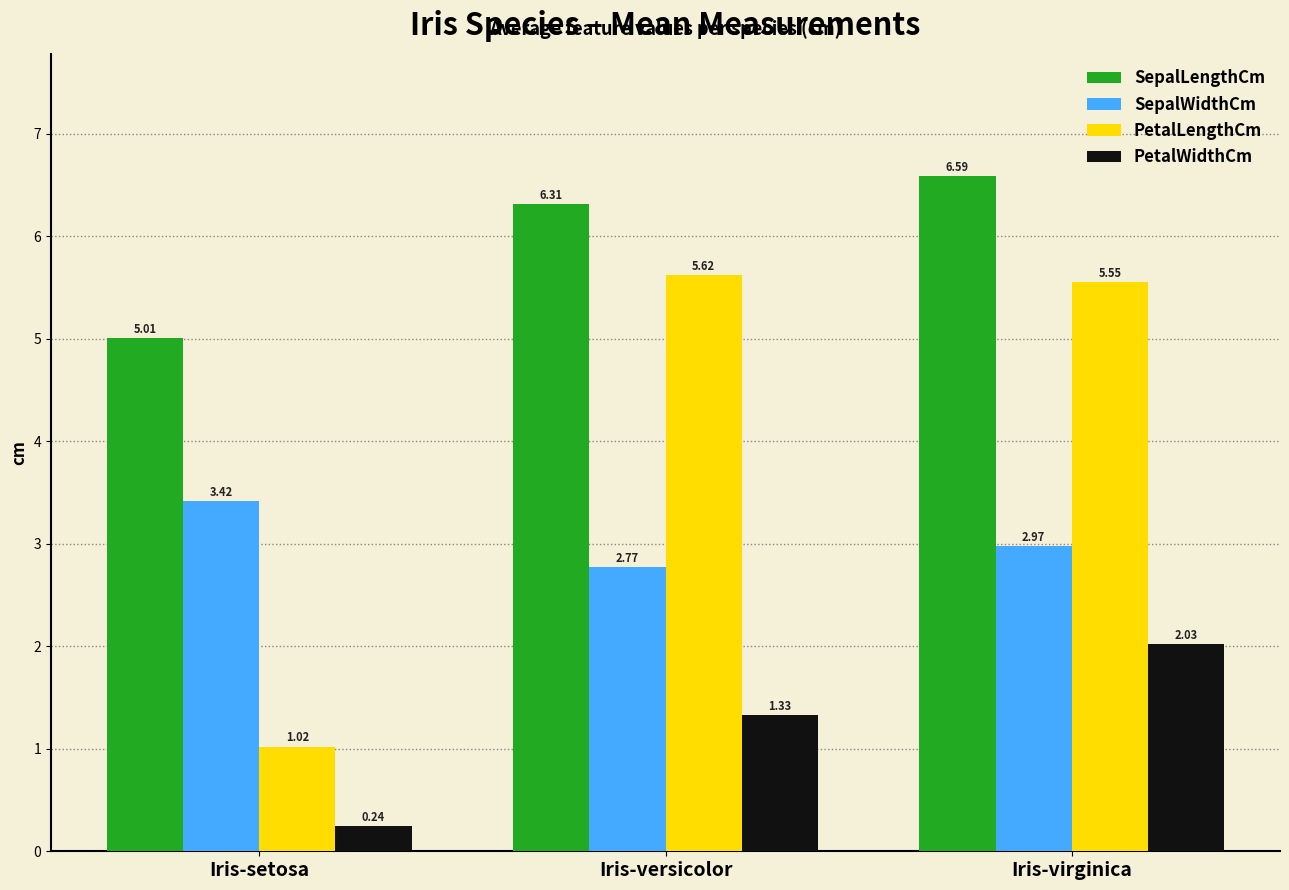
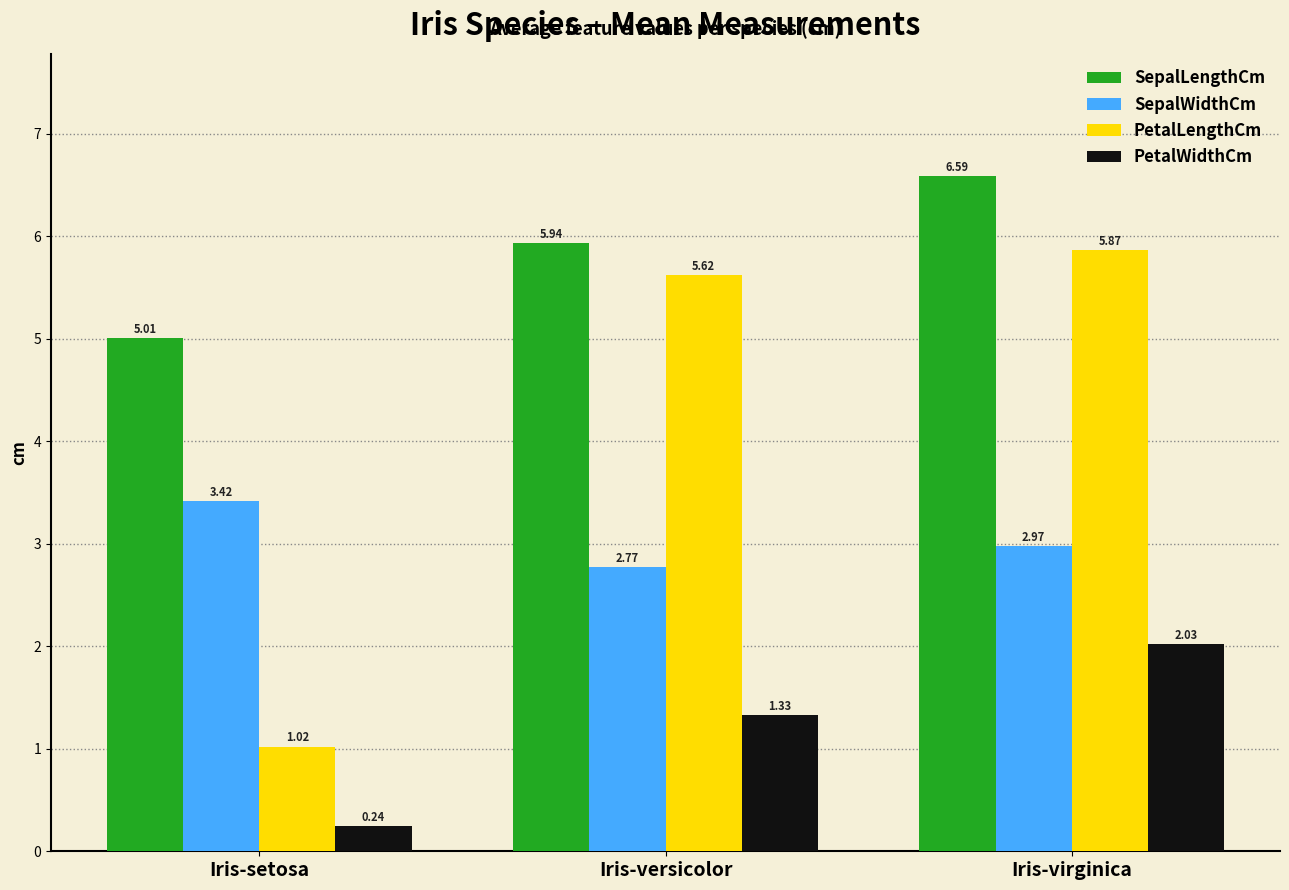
  {
    "SepalLengthCm": {
      "Iris-setosa": 5.01,
-     "Iris-versicolor": 6.31,
+     "Iris-versicolor": 5.94,
      "Iris-virginica": 6.59
    },
    "SepalWidthCm": {
      "Iris-setosa": 3.42,
      "Iris-versicolor": 2.77,
      "Iris-virginica": 2.97
    },
    "PetalLengthCm": {
      "Iris-setosa": 1.02,
      "Iris-versicolor": 5.62,
-     "Iris-virginica": 5.55
+     "Iris-virginica": 5.87
    },
    "PetalWidthCm": {
      "Iris-setosa": 0.24,
      "Iris-versicolor": 1.33,
      "Iris-virginica": 2.03
    }
  }
